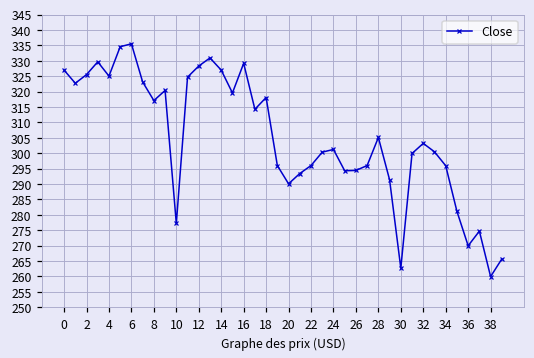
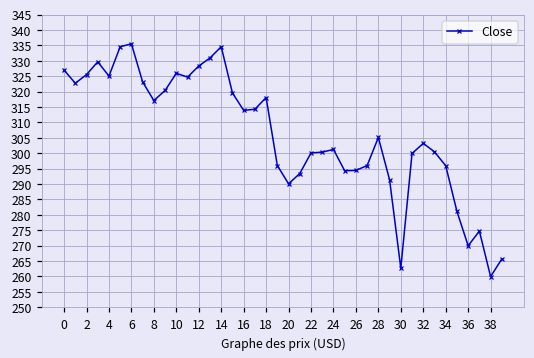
  {
    "0": 327,
    "2": 326,
    "4": 325,
    "6": 336,
    "8": 317,
-   "10": 277,
+   "10": 326,
    "12": 328,
-   "14": 327,
-   "16": 329,
+   "14": 335,
+   "16": 314,
    "18": 318,
    "20": 290,
-   "22": 296,
+   "22": 300,
    "24": 301,
    "26": 294,
    "28": 305,
    "30": 263,
    "32": 303,
    "34": 296,
    "36": 270,
    "38": 260
  }
